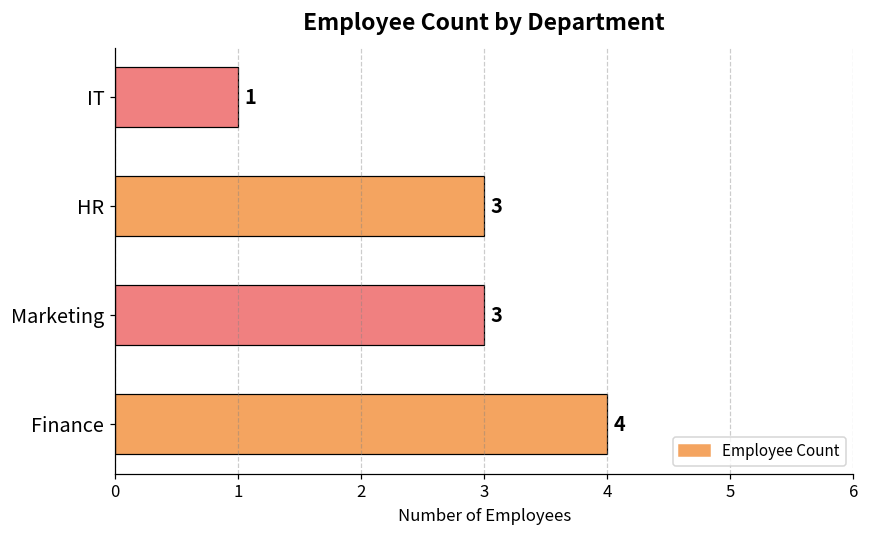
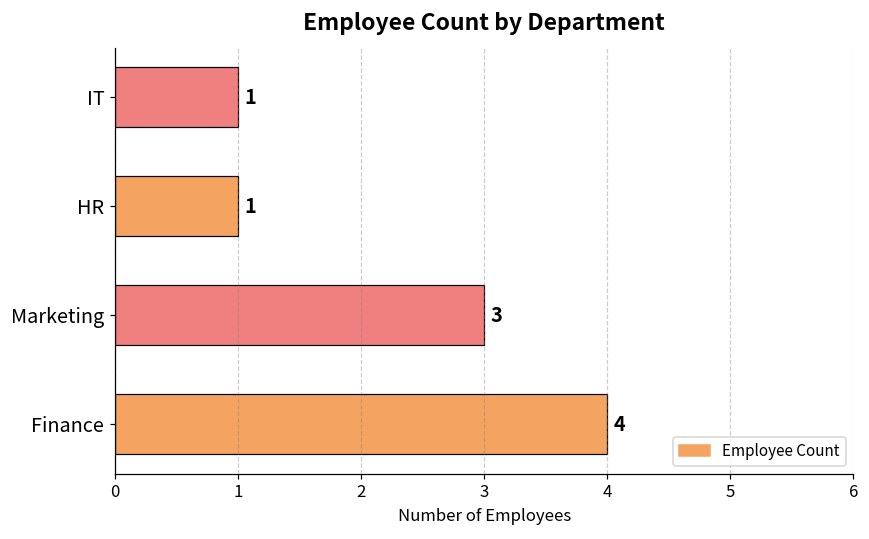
  {
    "IT": 1,
-   "HR": 3,
+   "HR": 1,
    "Marketing": 3,
    "Finance": 4
  }
